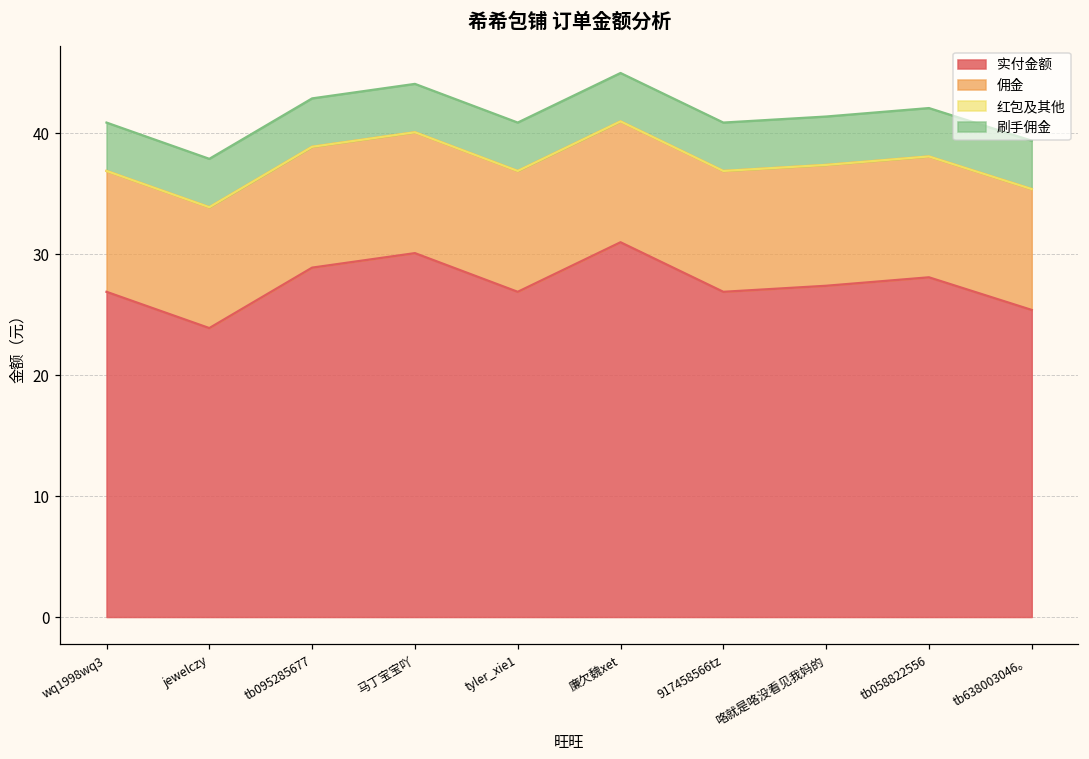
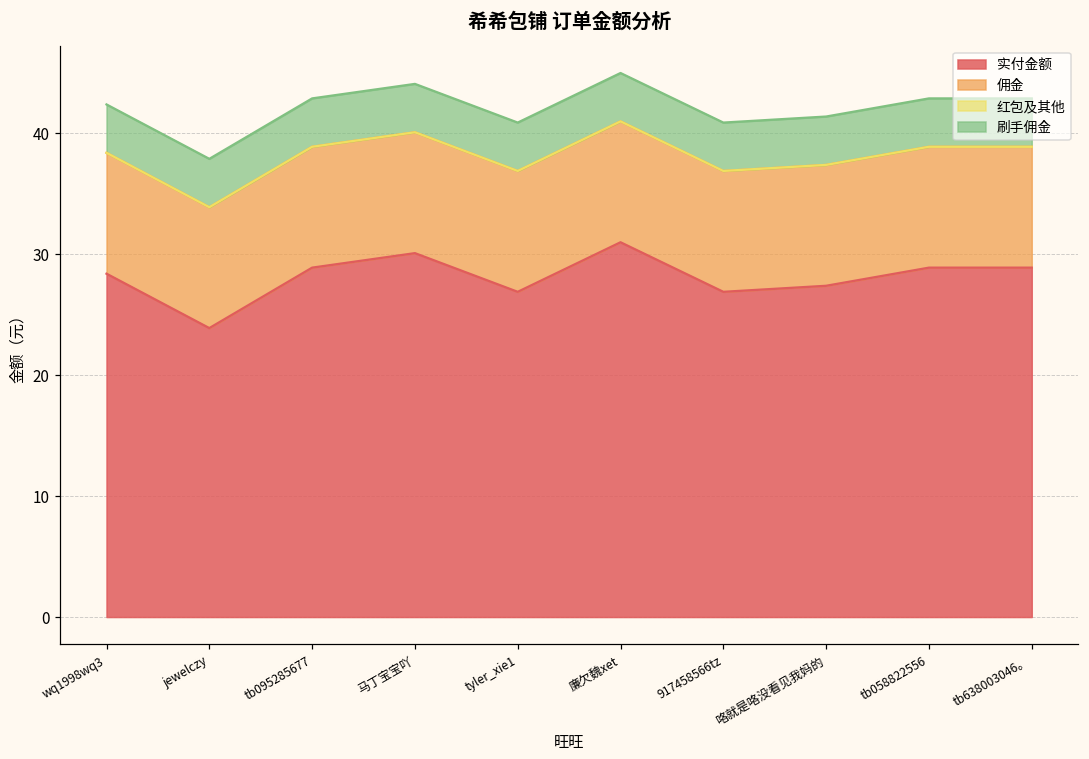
  {
    "实付金额": {
-     "wq1998wq3": 26.9,
+     "wq1998wq3": 28.4,
      "jewelczy": 23.9,
      "tb095285677": 28.9,
      "马丁宝宝吖": 30.1,
      "tyler_xie1": 26.9,
      "廉欠魏xet": 31.0,
      "917458566tz": 26.9,
      "咯就是咯没看见我妈的": 27.4,
-     "tb058822556": 28.1,
-     "tb638003046。": 25.4
+     "tb058822556": 28.9,
+     "tb638003046。": 28.9
    },
    "刷手佣金": {
      "wq1998wq3": 4.0,
      "jewelczy": 4.0,
      "tb095285677": 4.0,
      "马丁宝宝吖": 4.0,
      "tyler_xie1": 4.0,
      "廉欠魏xet": 4.0,
      "917458566tz": 4.0,
      "咯就是咯没看见我妈的": 4.0,
      "tb058822556": 4.0
    }
  }
